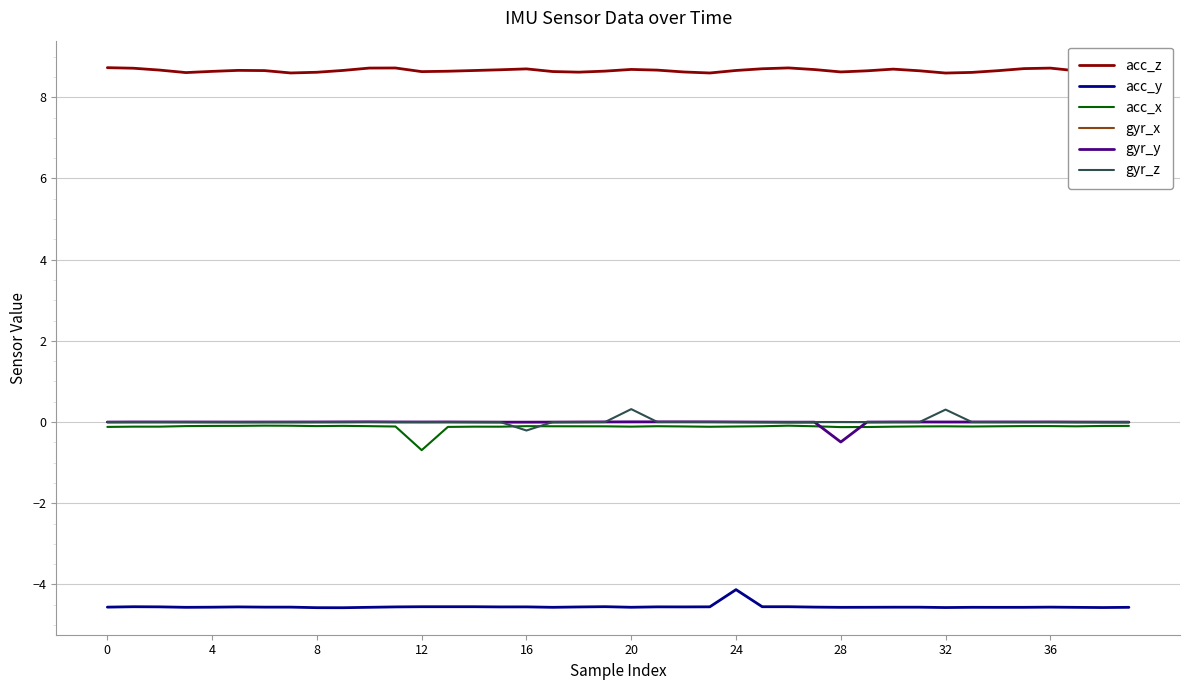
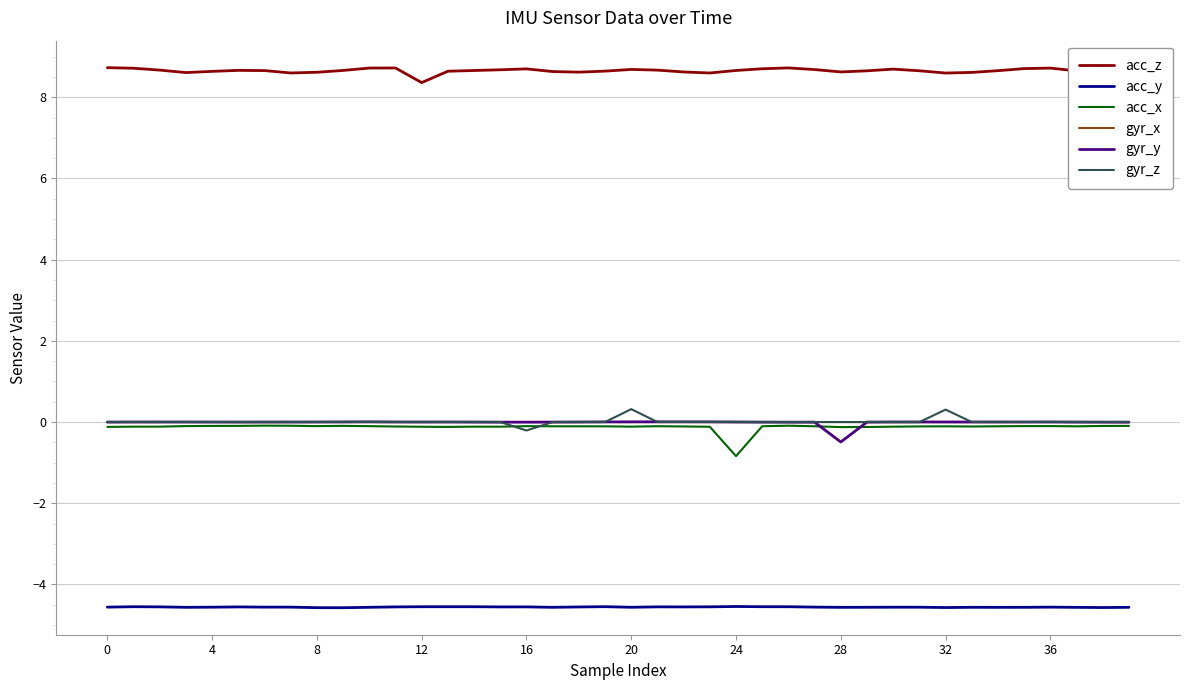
  {
    "acc_z": {
      "0": 8.7,
      "4": 8.6,
      "8": 8.6,
-     "12": 8.6,
+     "12": 8.4,
      "16": 8.7,
      "20": 8.7,
      "24": 8.7,
      "28": 8.6,
      "32": 8.6,
      "36": 8.7
    },
    "acc_y": {
      "0": -4.6,
      "4": -4.6,
      "8": -4.6,
      "12": -4.6,
      "16": -4.6,
      "20": -4.6,
-     "24": -4.1,
+     "24": -4.5,
      "28": -4.6,
      "32": -4.6,
      "36": -4.6
    },
    "acc_x": {
      "0": -0.1,
      "4": -0.1,
      "8": -0.1,
-     "12": -0.7,
+     "12": -0.1,
      "16": -0.1,
      "20": -0.1,
-     "24": -0.1,
+     "24": -0.8,
      "28": -0.1,
      "32": -0.1,
      "36": -0.1
    },
    "gyr_y": {
      "28": -0.5
    },
    "gyr_z": {
      "16": -0.2,
      "20": 0.3,
      "32": 0.3
    }
  }
